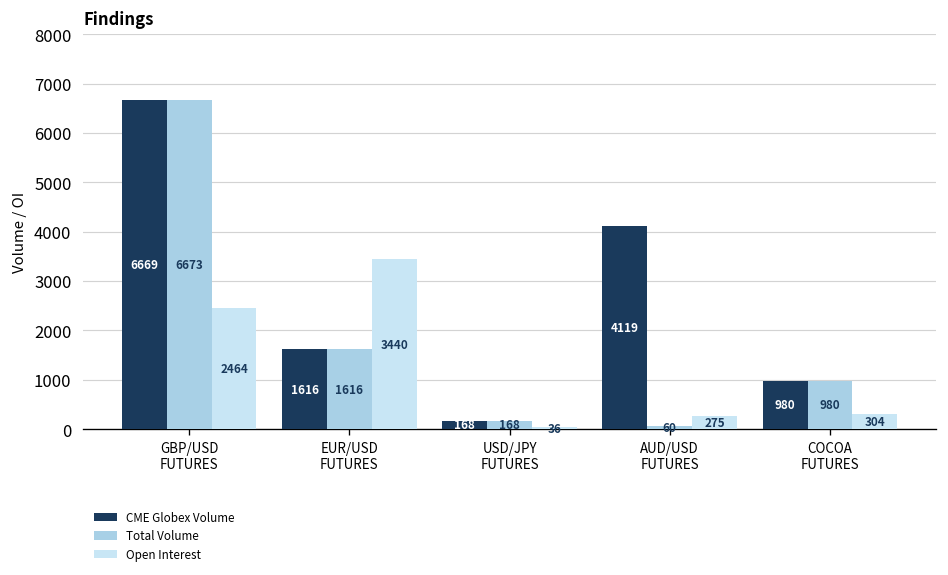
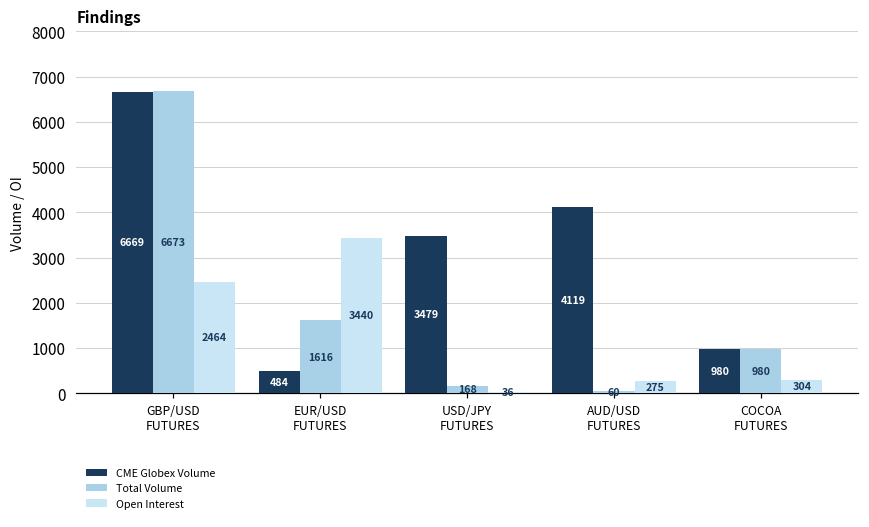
  {
    "CME Globex Volume": {
      "GBP/USD FUTURES": 6669,
-     "EUR/USD FUTURES": 1616,
-     "USD/JPY FUTURES": 168,
+     "EUR/USD FUTURES": 484,
+     "USD/JPY FUTURES": 3479,
      "AUD/USD FUTURES": 4119,
      "COCOA FUTURES": 980
    }
  }
